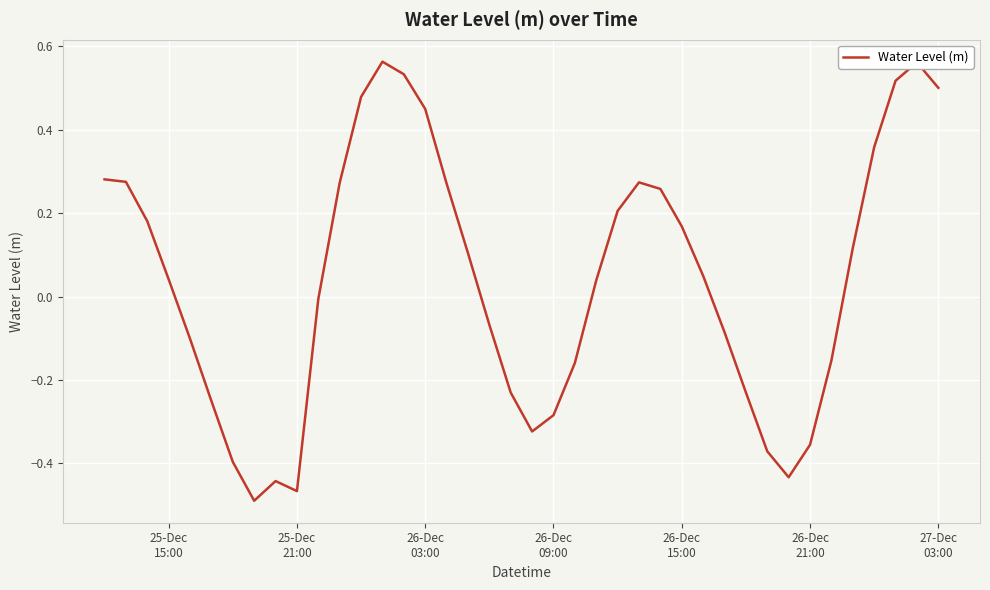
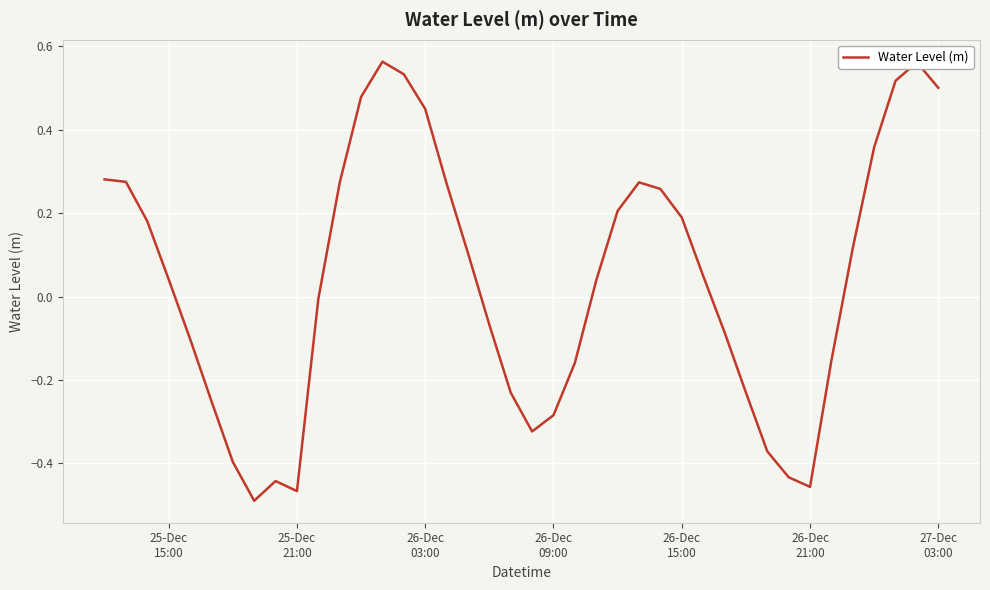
  {
    "25-Dec 15:00": 0.04,
    "25-Dec 21:00": -0.47,
    "26-Dec 03:00": 0.45,
    "26-Dec 09:00": -0.28,
-   "26-Dec 15:00": 0.17,
-   "26-Dec 21:00": -0.36,
+   "26-Dec 15:00": 0.19,
+   "26-Dec 21:00": -0.46,
    "27-Dec 03:00": 0.50
  }
